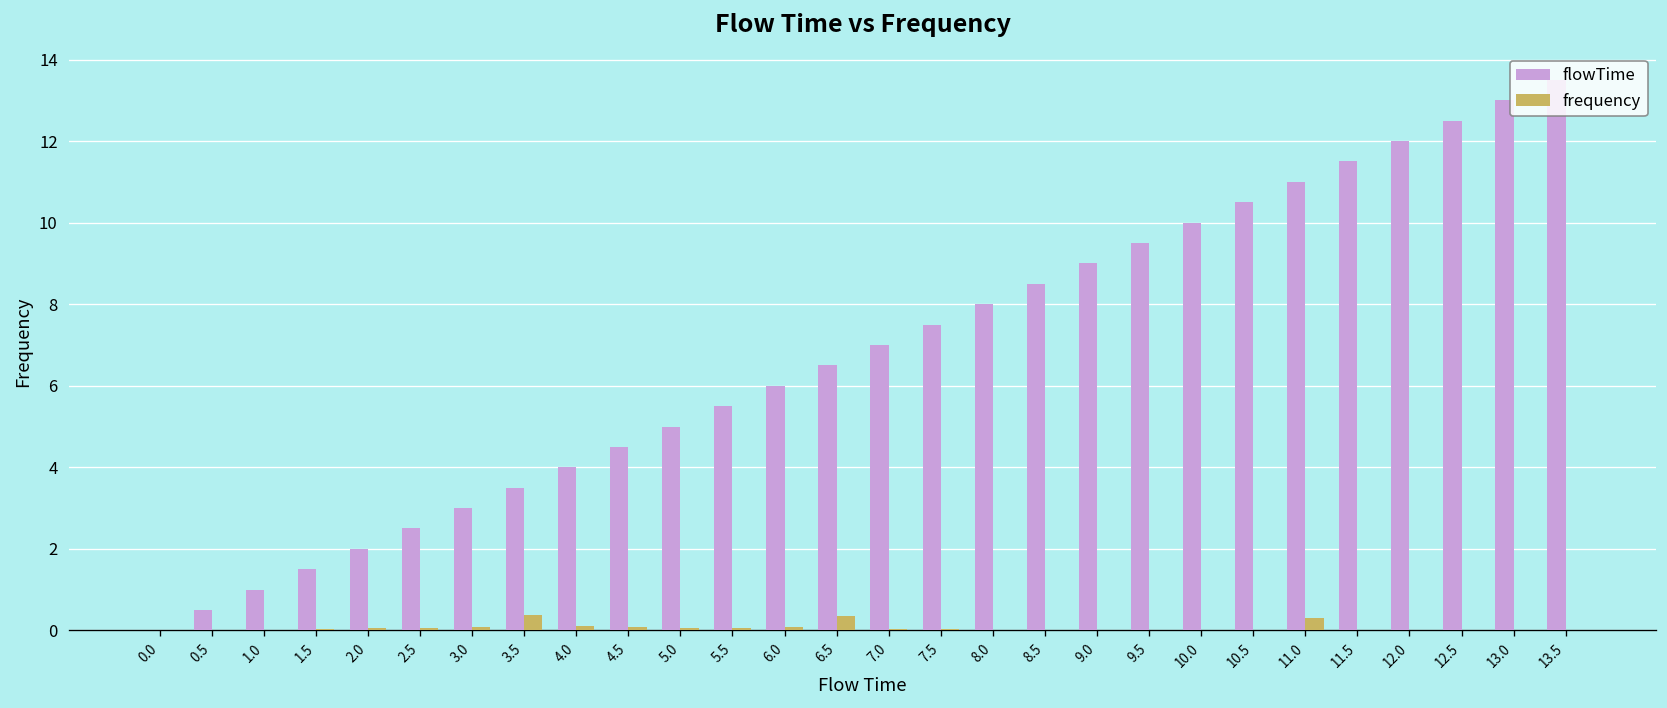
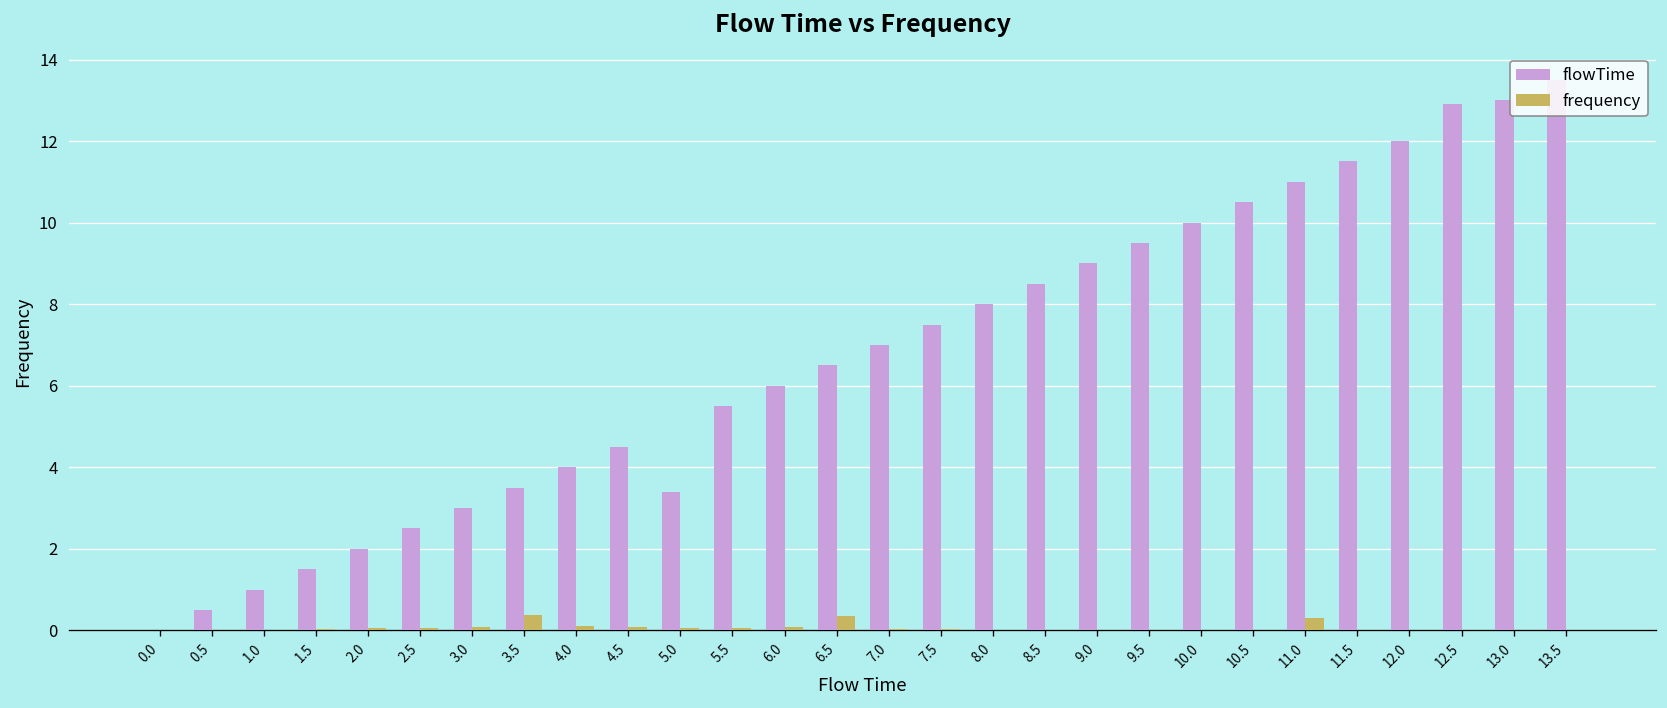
  {
    "flowTime": {
      "0.0": 0.0,
      "0.5": 0.5,
      "1.0": 1.0,
      "1.5": 1.5,
      "2.0": 2.0,
      "2.5": 2.5,
      "3.0": 3.0,
      "3.5": 3.5,
      "4.0": 4.0,
      "4.5": 4.5,
-     "5.0": 5.0,
+     "5.0": 3.4,
      "5.5": 5.5,
      "6.0": 6.0,
      "6.5": 6.5,
      "7.0": 7.0,
      "7.5": 7.5,
      "8.0": 8.0,
      "8.5": 8.5,
      "9.0": 9.0,
      "9.5": 9.5,
      "10.0": 10.0,
      "10.5": 10.5,
      "11.0": 11.0,
      "11.5": 11.5,
      "12.0": 12.0,
-     "12.5": 12.5,
+     "12.5": 12.9,
      "13.0": 13.0
    },
    "frequency": {
      "0.0": 0.0,
      "3.0": 0.1,
      "3.5": 0.4,
      "4.0": 0.1,
      "4.5": 0.1,
      "6.0": 0.1,
      "6.5": 0.4,
      "11.0": 0.3,
      "13.0": 0.0,
      "13.5": 0.0
    }
  }
